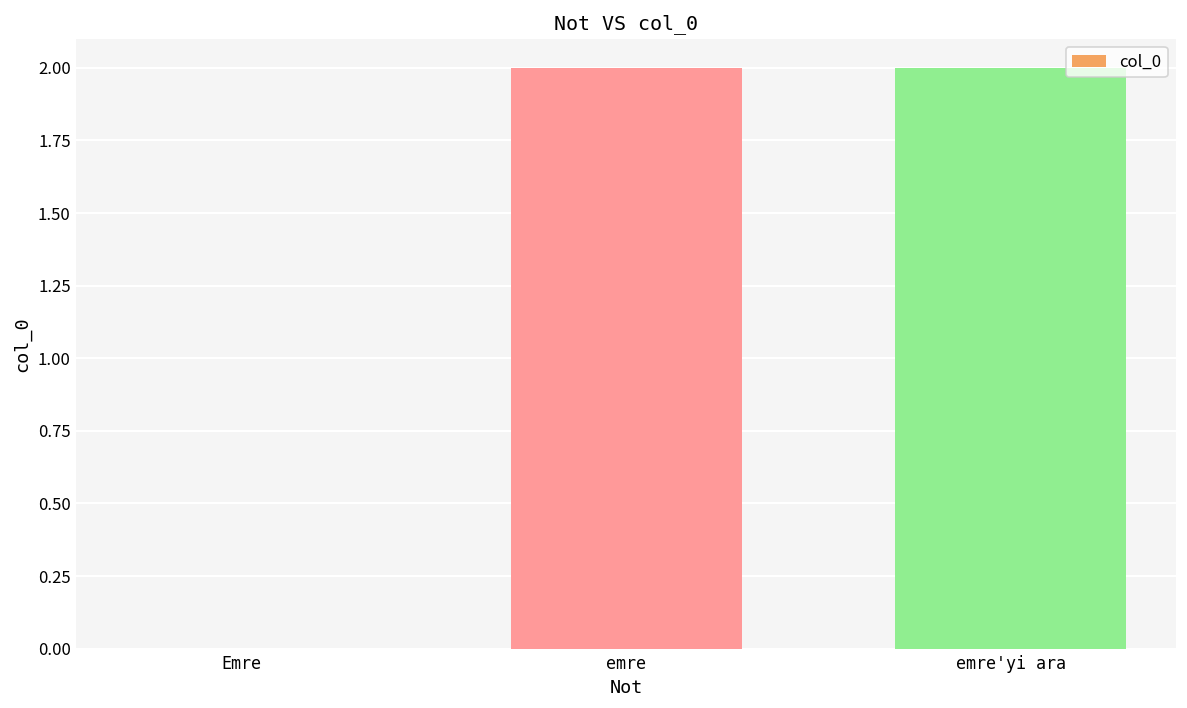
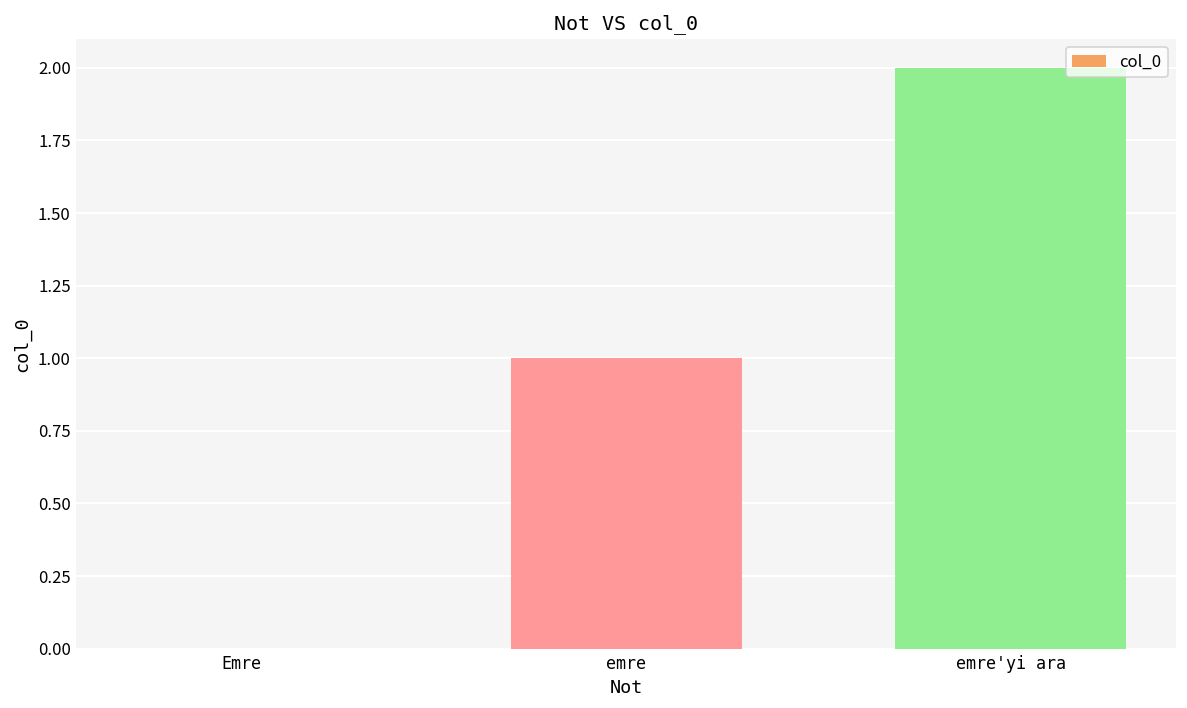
  {
    "Emre": 0,
-   "emre": 2,
+   "emre": 1,
    "emre'yi ara": 2
  }
